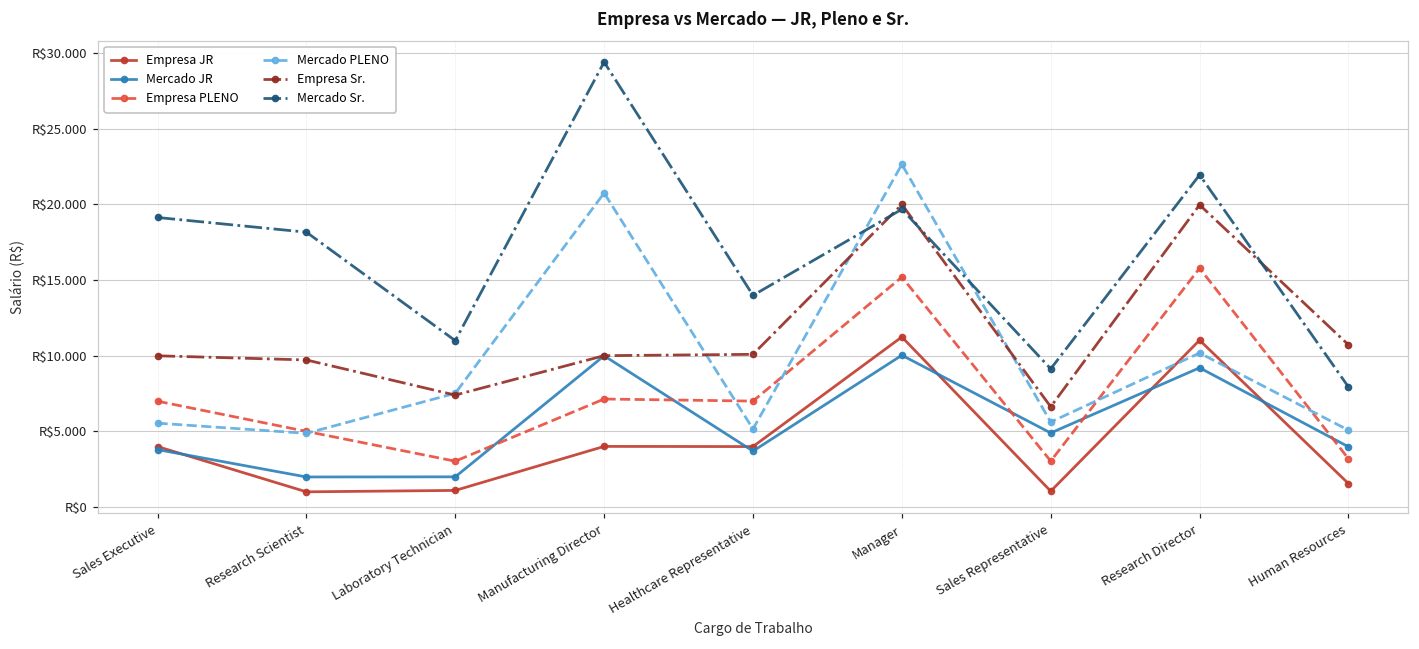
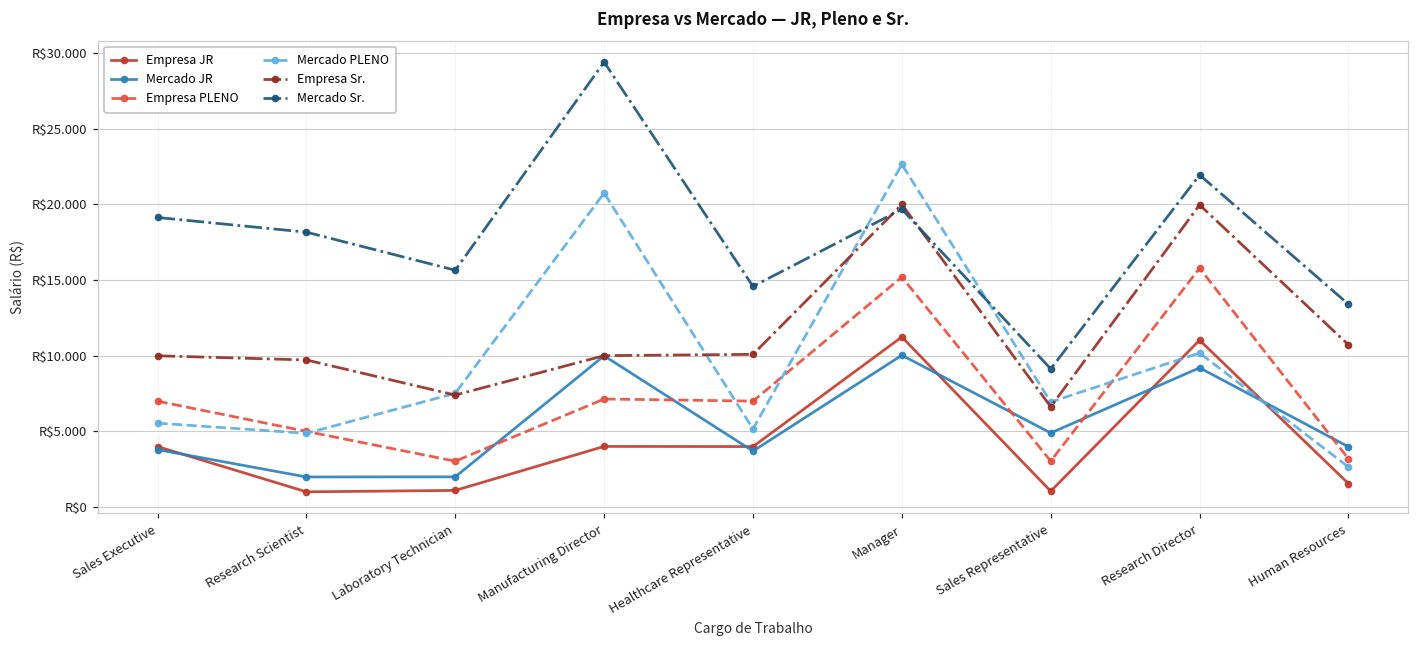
  {
    "Mercado JR": {
      "Sales Executive": "R$3.8",
      "Research Scientist": "R$2.0",
      "Laboratory Technician": "R$2.0",
      "Healthcare Representative": "R$3.7",
      "Manager": "R$10.0",
      "Sales Representative": "R$4.9",
      "Research Director": "R$9.2",
      "Human Resources": "R$4.0"
    },
    "Mercado PLENO": {
      "Sales Executive": "R$5.5",
      "Manufacturing Director": "R$20.8",
      "Healthcare Representative": "R$5.2",
      "Manager": "R$22.6",
-     "Sales Representative": "R$5.6",
+     "Sales Representative": "R$6.9",
      "Research Director": "R$10.2",
-     "Human Resources": "R$5.1"
+     "Human Resources": "R$2.6"
    },
    "Mercado Sr.": {
      "Sales Executive": "R$19.1",
      "Research Scientist": "R$18.2",
-     "Laboratory Technician": "R$11.0",
+     "Laboratory Technician": "R$15.7",
      "Manufacturing Director": "R$29.4",
-     "Healthcare Representative": "R$14.0",
+     "Healthcare Representative": "R$14.6",
      "Manager": "R$19.7",
      "Sales Representative": "R$9.1",
      "Research Director": "R$22.0",
-     "Human Resources": "R$7.9"
+     "Human Resources": "R$13.4"
    }
  }
